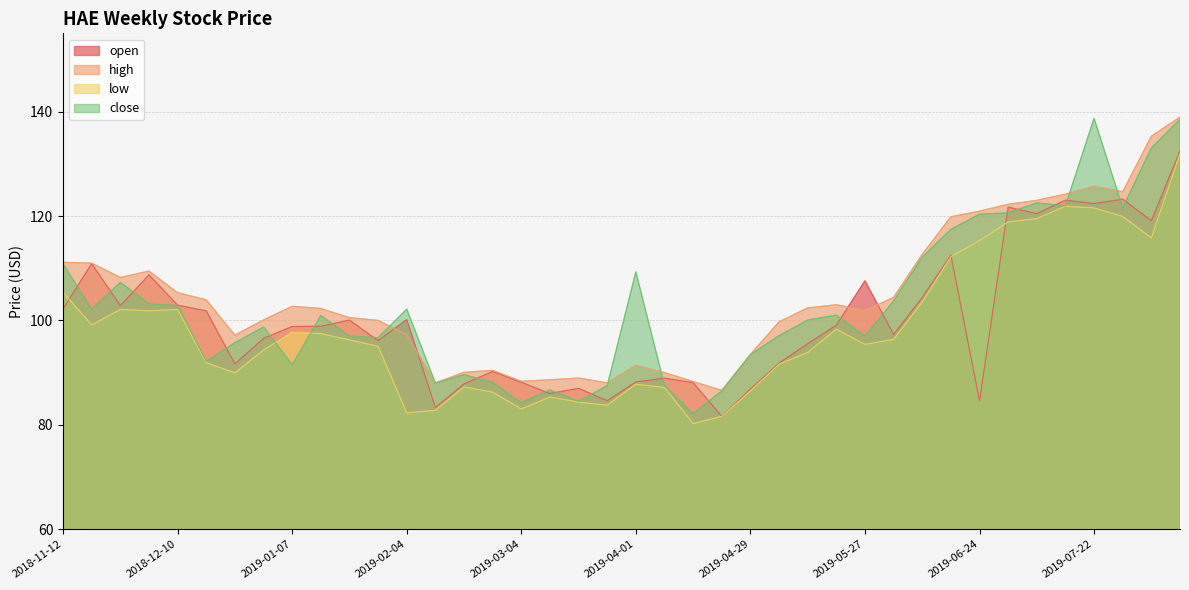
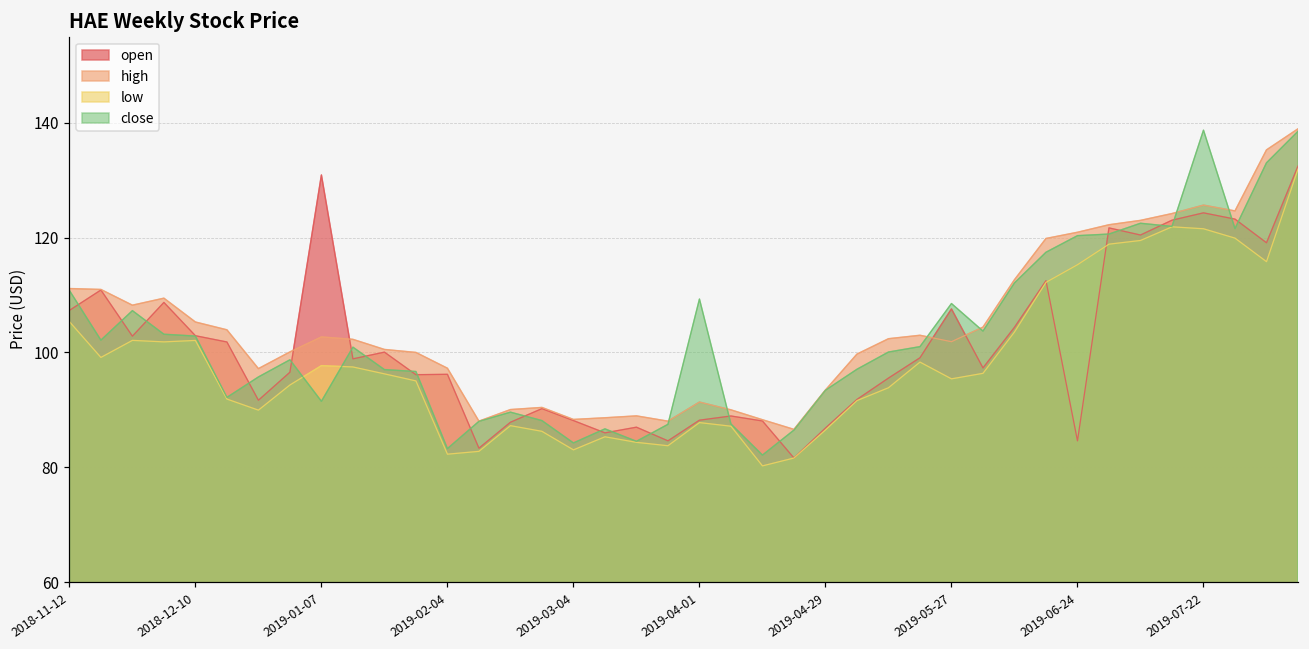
  {
    "open": {
-     "2018-11-12": 102,
-     "2019-01-07": 99,
-     "2019-02-04": 100,
+     "2018-11-12": 107,
+     "2019-01-07": 131,
+     "2019-02-04": 96,
      "2019-05-27": 108,
      "2019-06-24": 85,
-     "2019-07-22": 122
+     "2019-07-22": 124
    },
    "close": {
      "2019-01-07": 91,
-     "2019-02-04": 102,
+     "2019-02-04": 83,
      "2019-03-04": 84,
      "2019-04-01": 109,
-     "2019-05-27": 97,
+     "2019-05-27": 109,
      "2019-06-24": 120,
      "2019-07-22": 139
    }
  }
